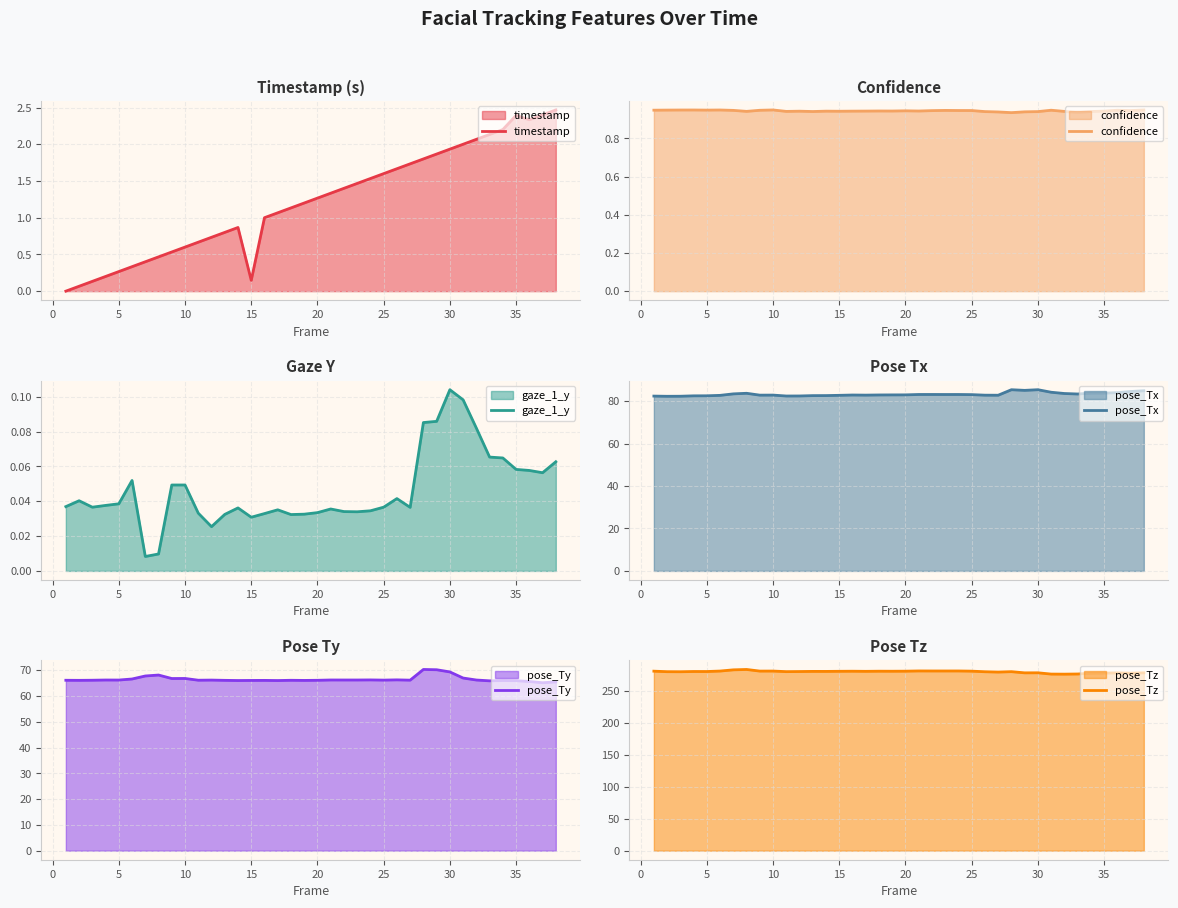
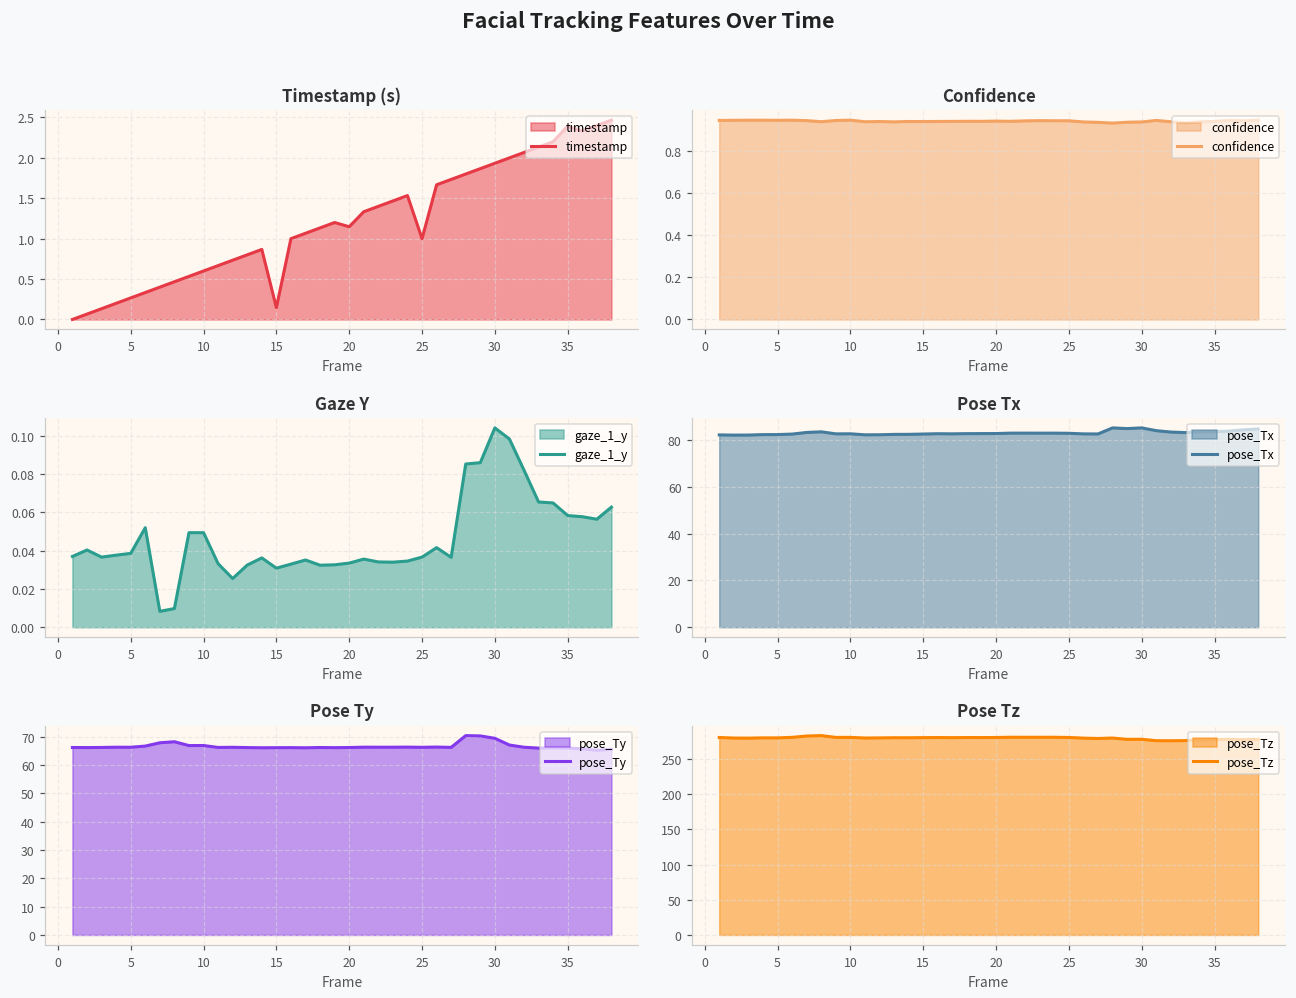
  {
    "Timestamp (s)": {
      "5": 0.3,
      "10": 0.6,
      "15": 0.1,
-     "20": 1.3,
-     "25": 1.6,
+     "20": 1.1,
+     "25": 1.0,
      "30": 1.9
    },
    "Confidence": {
      "5": 0.95,
      "10": 0.95,
      "15": 0.94,
      "20": 0.94,
      "25": 0.95,
      "30": 0.94
    },
    "Gaze Y": {
      "5": 0.039,
      "10": 0.049,
      "15": 0.031,
      "20": 0.033,
      "25": 0.037,
      "30": 0.104,
      "35": 0.058
    },
    "Pose Tx": {
      "5": 82,
      "10": 83,
      "15": 83,
      "20": 83,
      "25": 83,
      "30": 85
    },
    "Pose Ty": {
      "5": 66,
      "10": 67,
      "15": 66,
      "20": 66,
      "25": 66,
      "30": 69
    },
    "Pose Tz": {
      "5": 280,
      "10": 280,
      "15": 280,
      "20": 280,
      "25": 280,
      "30": 280
    }
  }
